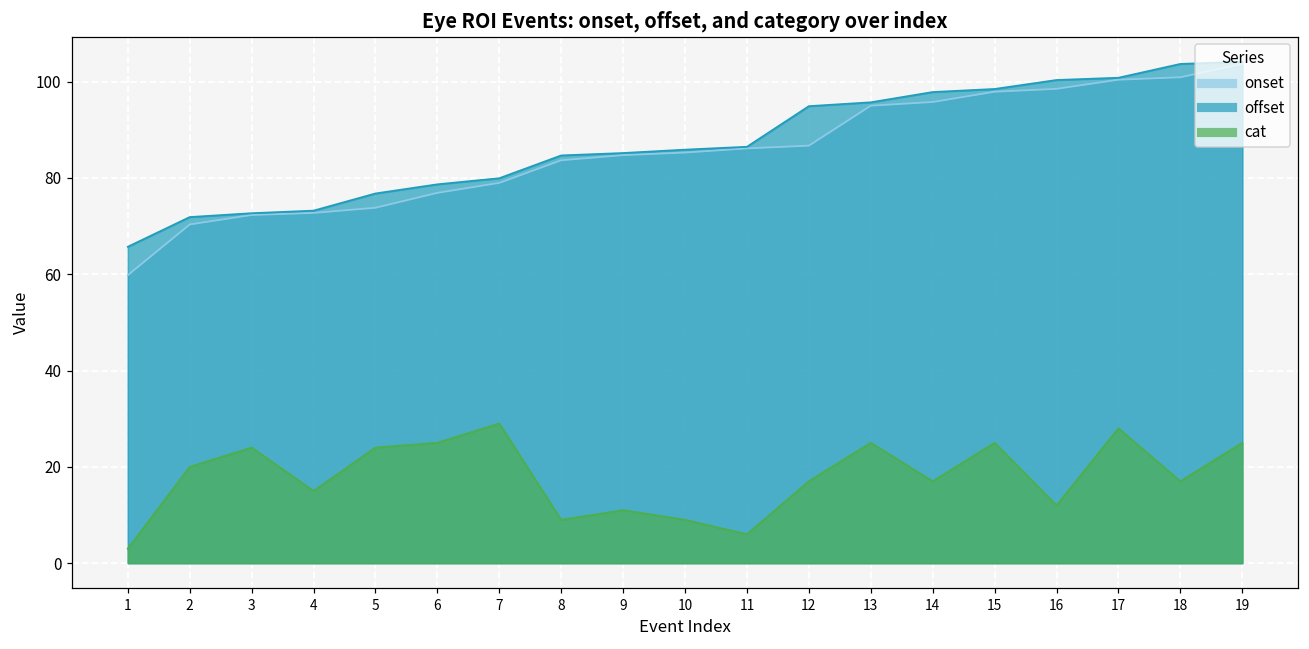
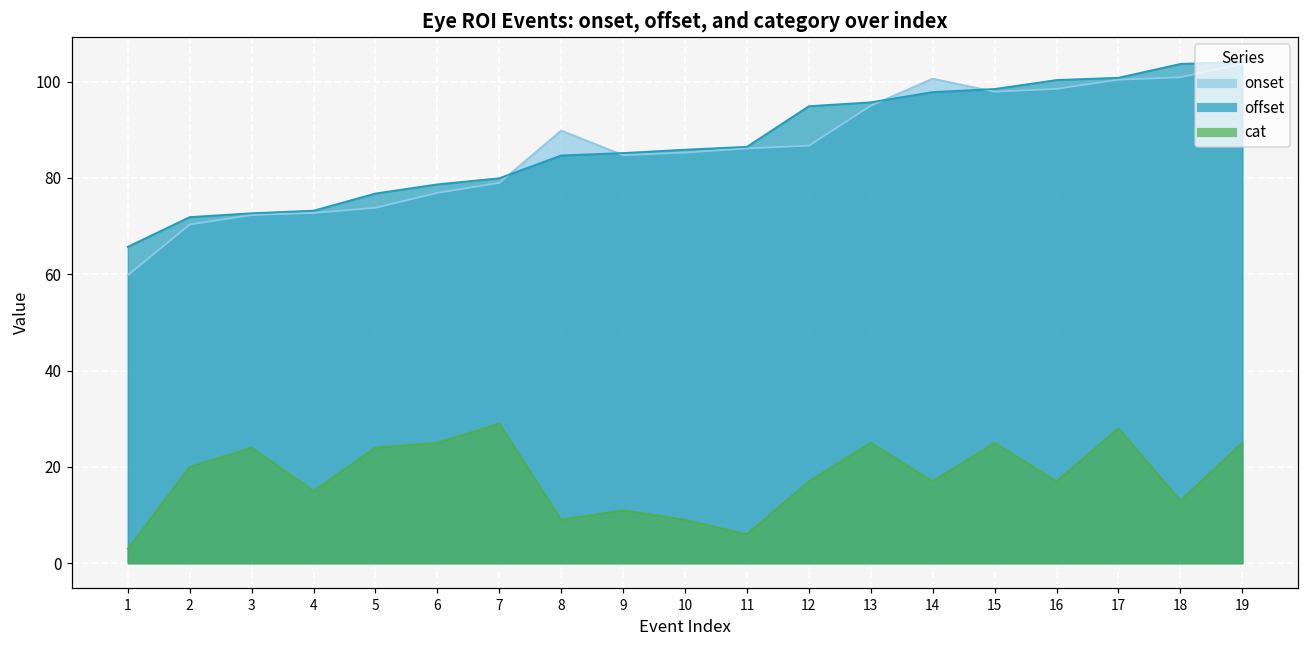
  {
    "onset": {
      "1": 60,
      "2": 70,
      "5": 74,
      "6": 77,
      "7": 79,
-     "8": 84,
+     "8": 90,
      "10": 85,
      "12": 87,
      "13": 95,
-     "14": 96,
+     "14": 101,
      "16": 99,
      "18": 101
    },
    "offset": {
      "1": 66,
      "2": 72,
      "5": 77,
      "6": 79,
      "7": 80,
      "8": 85,
      "10": 86,
      "12": 95,
      "13": 96,
      "14": 98,
      "16": 100,
      "18": 104
    },
    "cat": {
      "1": 3,
      "2": 20,
      "3": 24,
      "4": 15,
      "5": 24,
      "6": 25,
      "7": 29,
      "8": 9,
      "9": 11,
      "10": 9,
      "11": 6,
      "12": 17,
      "13": 25,
      "14": 17,
      "15": 25,
-     "16": 12,
+     "16": 17,
      "17": 28,
-     "18": 17,
+     "18": 13,
      "19": 25
    }
  }
